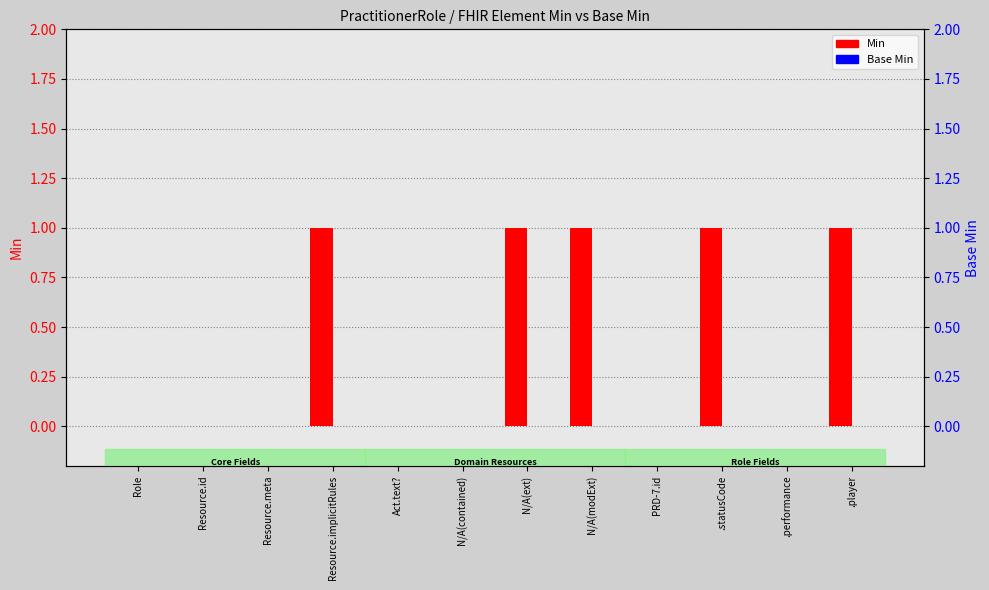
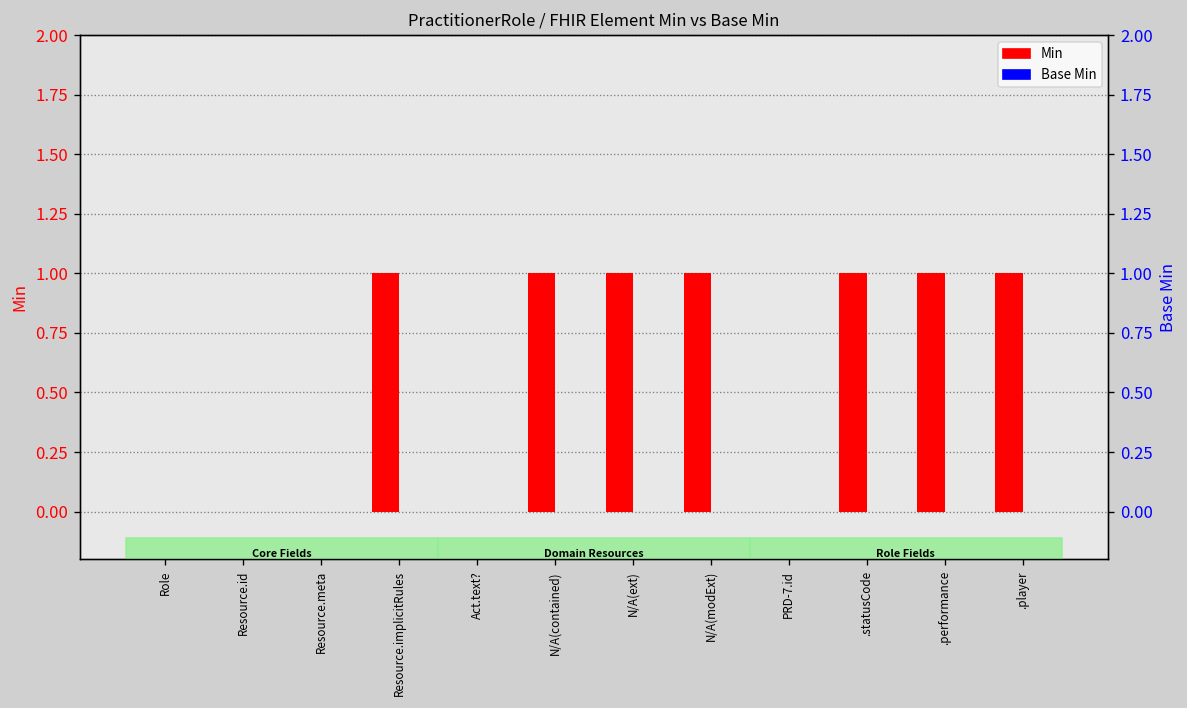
  {
    "Min": {
      "Role": 0,
      "Resource.id": 0,
      "Resource.meta": 0,
      "Resource.implicitRules": 1,
      "Act.text?": 0,
-     "N/A(contained)": 0,
+     "N/A(contained)": 1,
      "N/A(ext)": 1,
      "N/A(modExt)": 1,
      "PRD-7.id": 0,
      ".statusCode": 1,
-     ".performance": 0,
+     ".performance": 1,
      ".player": 1
    },
    "Base Min": {
      "Role": 0,
      "Resource.id": 0,
      "Resource.meta": 0,
      "Resource.implicitRules": 0,
      "Act.text?": 0,
      "N/A(contained)": 0,
      "N/A(ext)": 0,
      "N/A(modExt)": 0,
      "PRD-7.id": 0,
      ".statusCode": 0,
      ".performance": 0,
      ".player": 0
    }
  }
